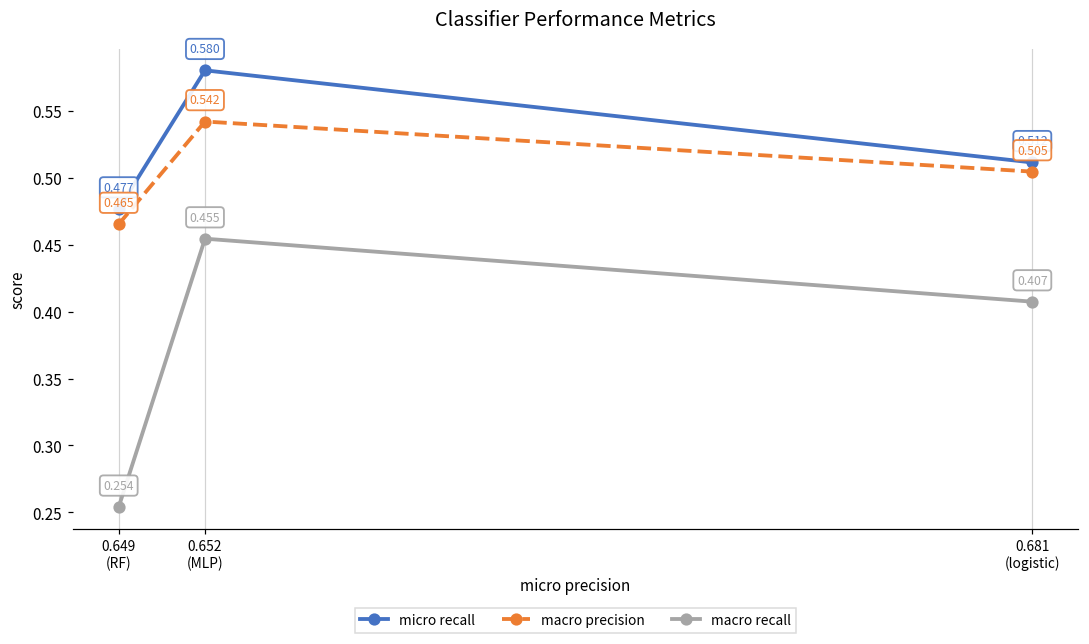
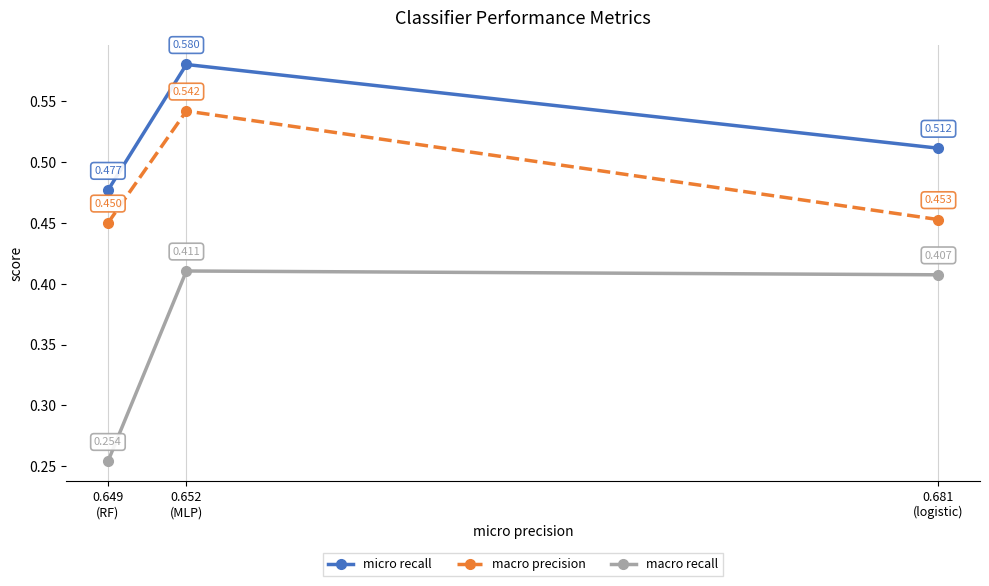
  {
    "macro precision": {
-     "0.649 (RF)": 0.465,
-     "0.681 (logistic)": 0.505
+     "0.649 (RF)": 0.450,
+     "0.681 (logistic)": 0.453
    },
    "macro recall": {
-     "0.652 (MLP)": 0.455
+     "0.652 (MLP)": 0.411
    }
  }
